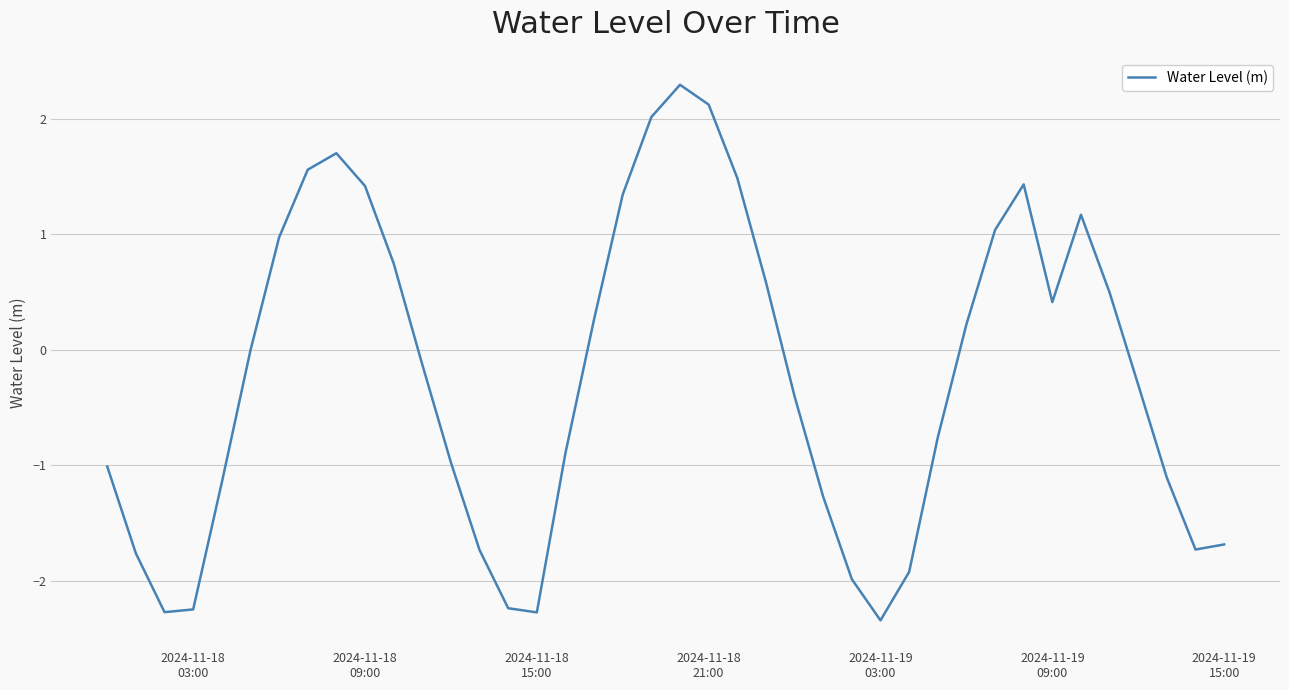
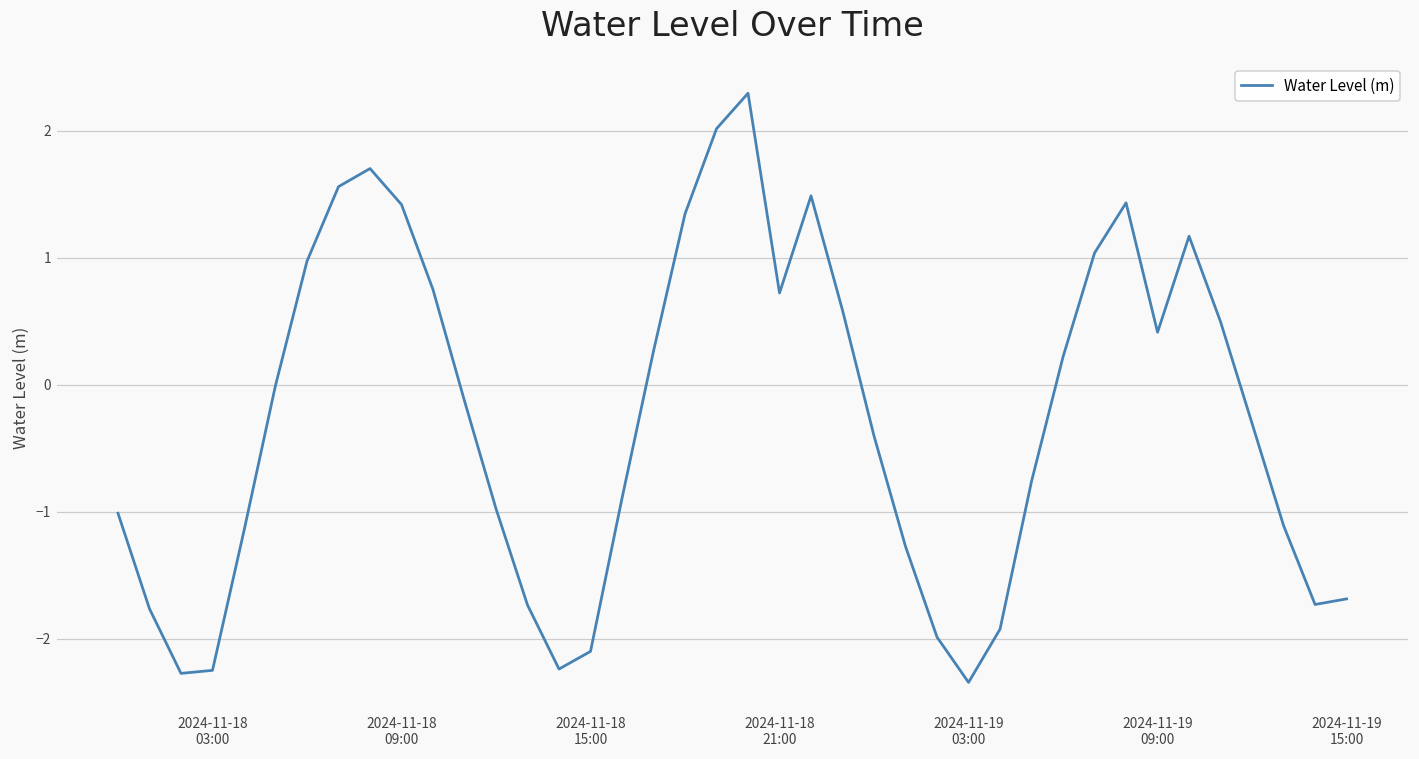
  {
    "2024-11-18 03:00": -2.25,
    "2024-11-18 09:00": 1.42,
-   "2024-11-18 15:00": -2.27,
-   "2024-11-18 21:00": 2.12,
+   "2024-11-18 15:00": -2.10,
+   "2024-11-18 21:00": 0.72,
    "2024-11-19 03:00": -2.34,
    "2024-11-19 09:00": 0.41,
    "2024-11-19 15:00": -1.69
  }
